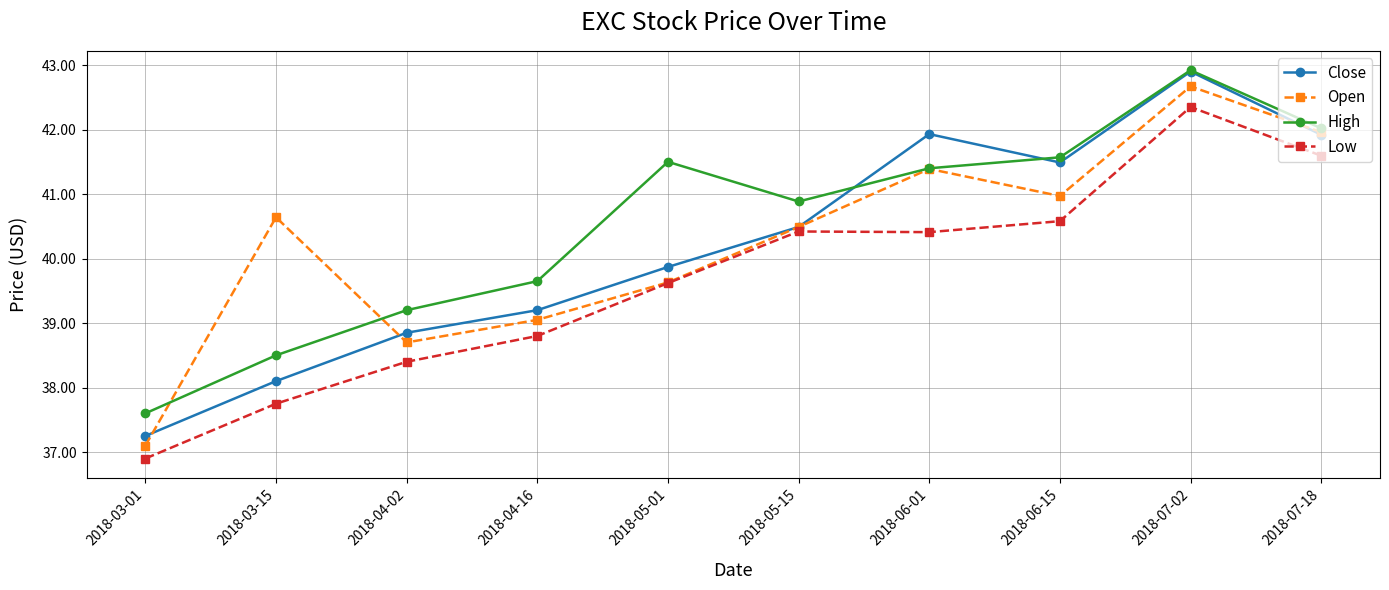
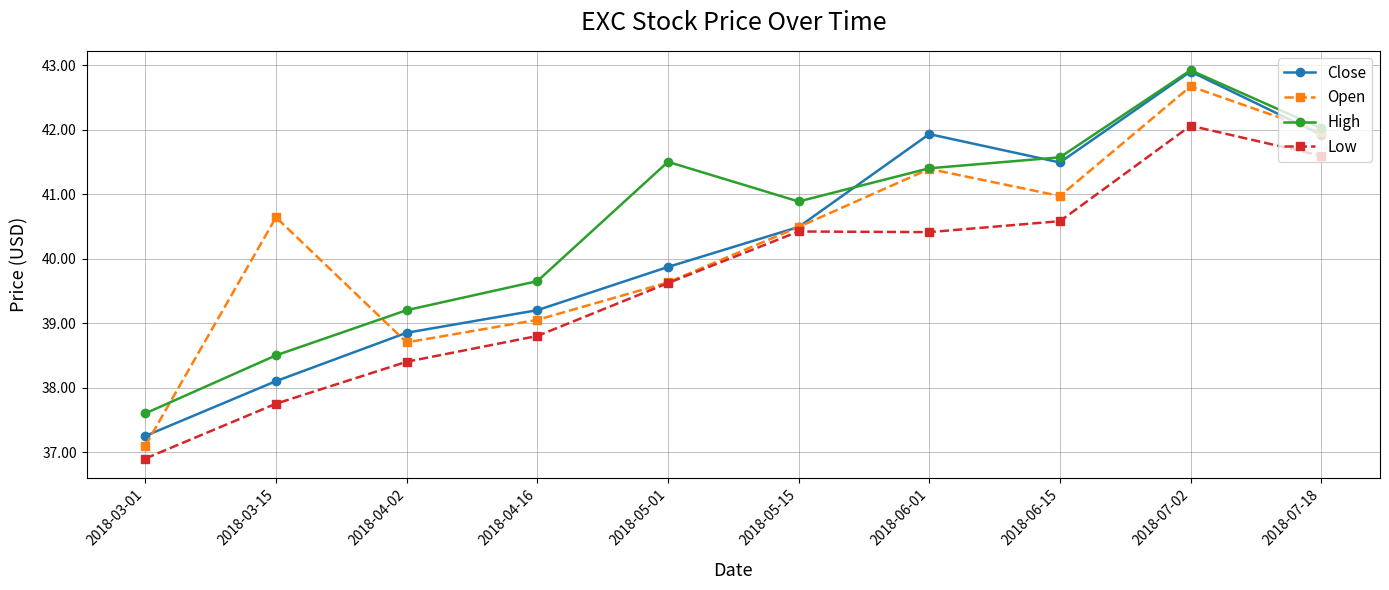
  {
    "Close": {
      "2018-03-01": 37.3,
      "2018-03-15": 38.1,
      "2018-04-02": 38.9,
      "2018-04-16": 39.2,
      "2018-05-01": 39.9,
      "2018-06-01": 41.9,
      "2018-06-15": 41.5
    },
    "Open": {
      "2018-03-01": 37.1,
      "2018-03-15": 40.6,
      "2018-04-02": 38.7,
      "2018-04-16": 39.1,
      "2018-06-15": 41.0,
      "2018-07-02": 42.7
    },
    "High": {
      "2018-03-01": 37.6,
      "2018-03-15": 38.5,
      "2018-04-02": 39.2,
      "2018-04-16": 39.7,
      "2018-05-01": 41.5,
      "2018-05-15": 40.9,
      "2018-06-15": 41.6
    },
    "Low": {
      "2018-03-01": 36.9,
      "2018-03-15": 37.8,
      "2018-04-02": 38.4,
      "2018-04-16": 38.8,
      "2018-05-15": 40.4,
      "2018-06-01": 40.4,
      "2018-06-15": 40.6,
-     "2018-07-02": 42.4
+     "2018-07-02": 42.1
    }
  }
